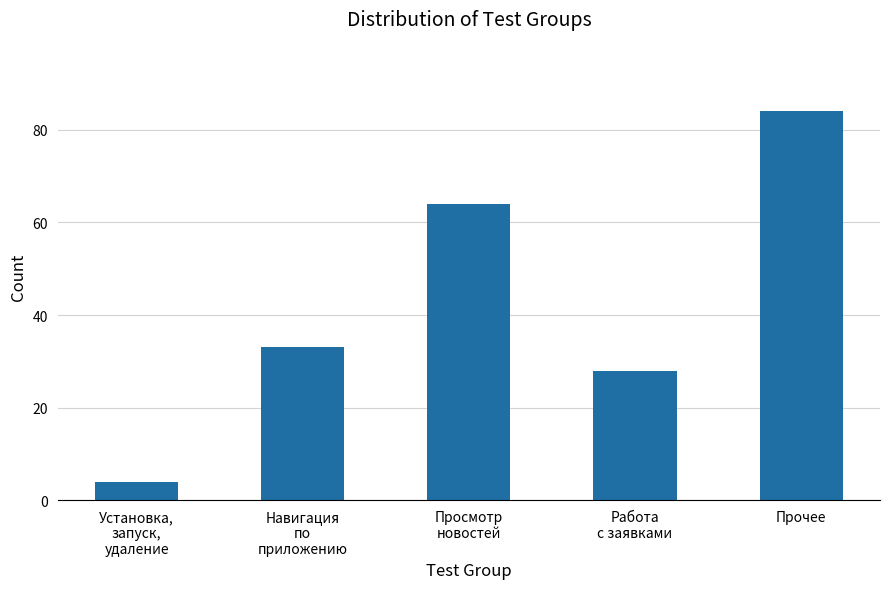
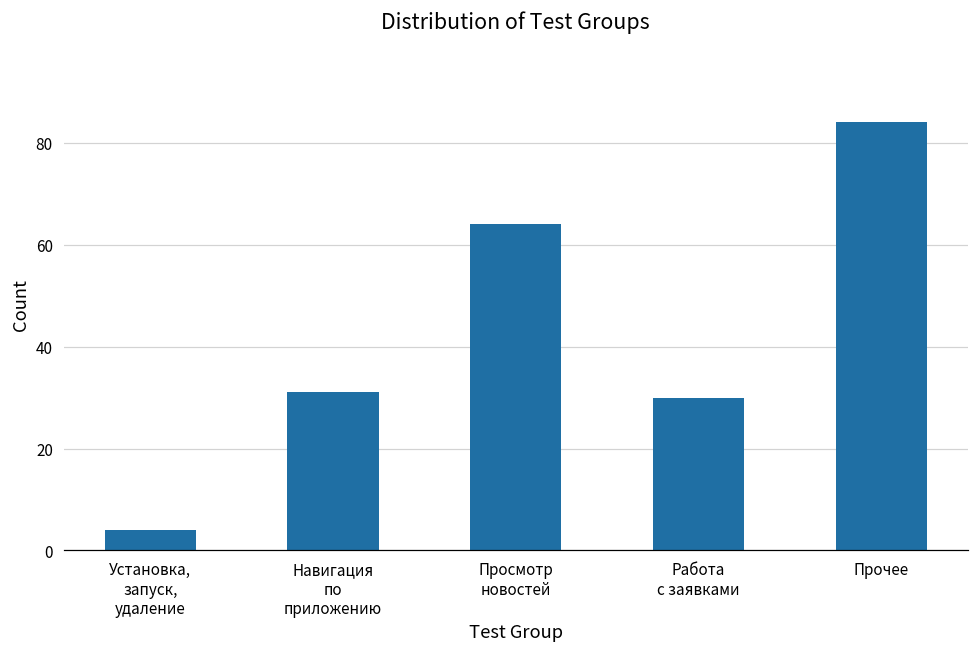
  {
    "Установка, запуск, удаление": 4,
-   "Навигация по приложению": 33,
+   "Навигация по приложению": 31,
    "Просмотр новостей": 64,
-   "Работа с заявками": 28,
+   "Работа с заявками": 30,
    "Прочее": 84
  }
